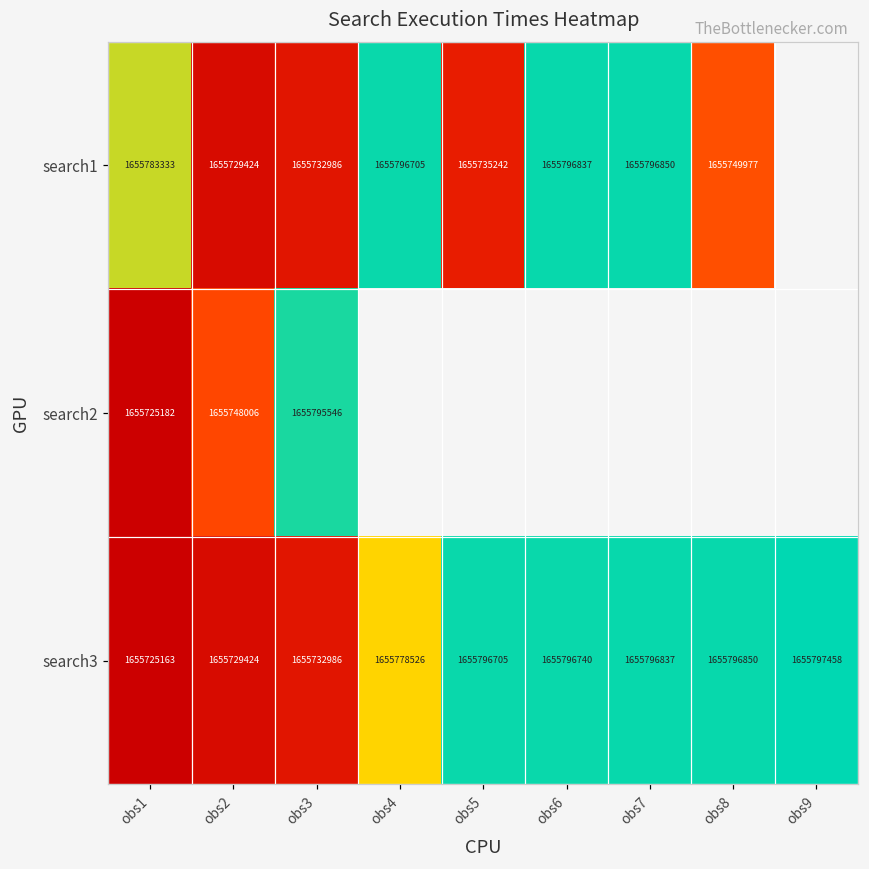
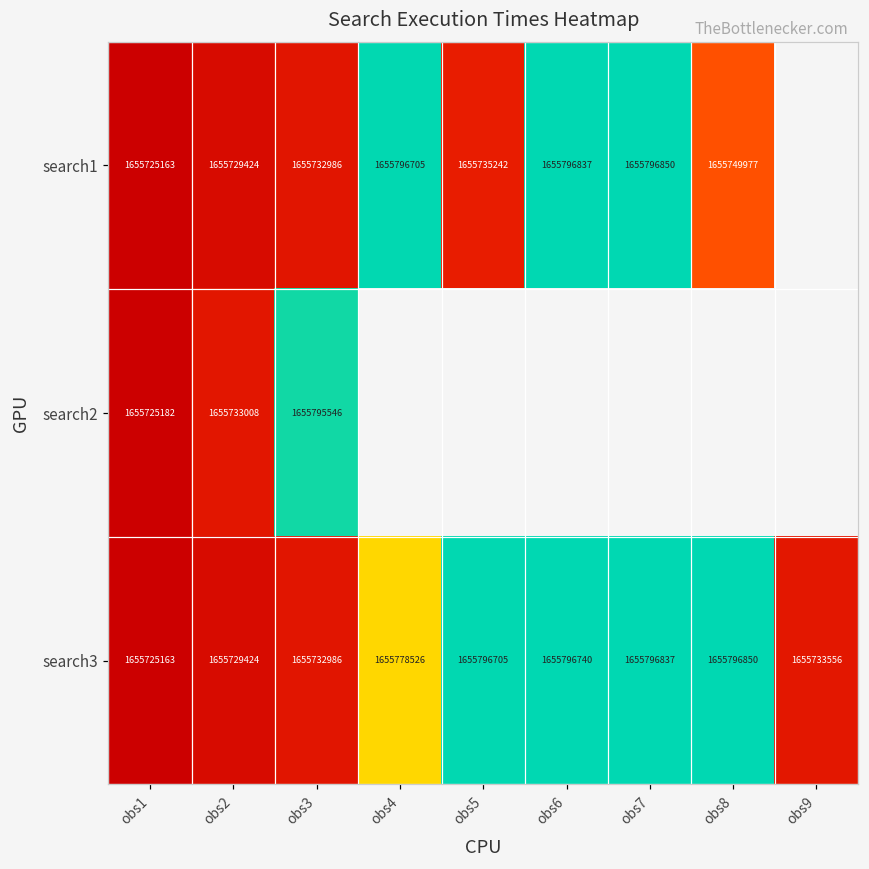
  {
    "search1": {
-     "obs1": 1655783333,
+     "obs1": 1655725163,
      "obs2": 1655729424,
      "obs3": 1655732986,
      "obs4": 1655796705,
      "obs5": 1655735242,
      "obs6": 1655796837,
      "obs7": 1655796850,
      "obs8": 1655749977
    },
    "search2": {
      "obs1": 1655725182,
-     "obs2": 1655748006,
+     "obs2": 1655733008,
      "obs3": 1655795546
    },
    "search3": {
      "obs1": 1655725163,
      "obs2": 1655729424,
      "obs3": 1655732986,
      "obs4": 1655778526,
      "obs5": 1655796705,
      "obs6": 1655796740,
      "obs7": 1655796837,
      "obs8": 1655796850,
-     "obs9": 1655797458
+     "obs9": 1655733556
    }
  }
